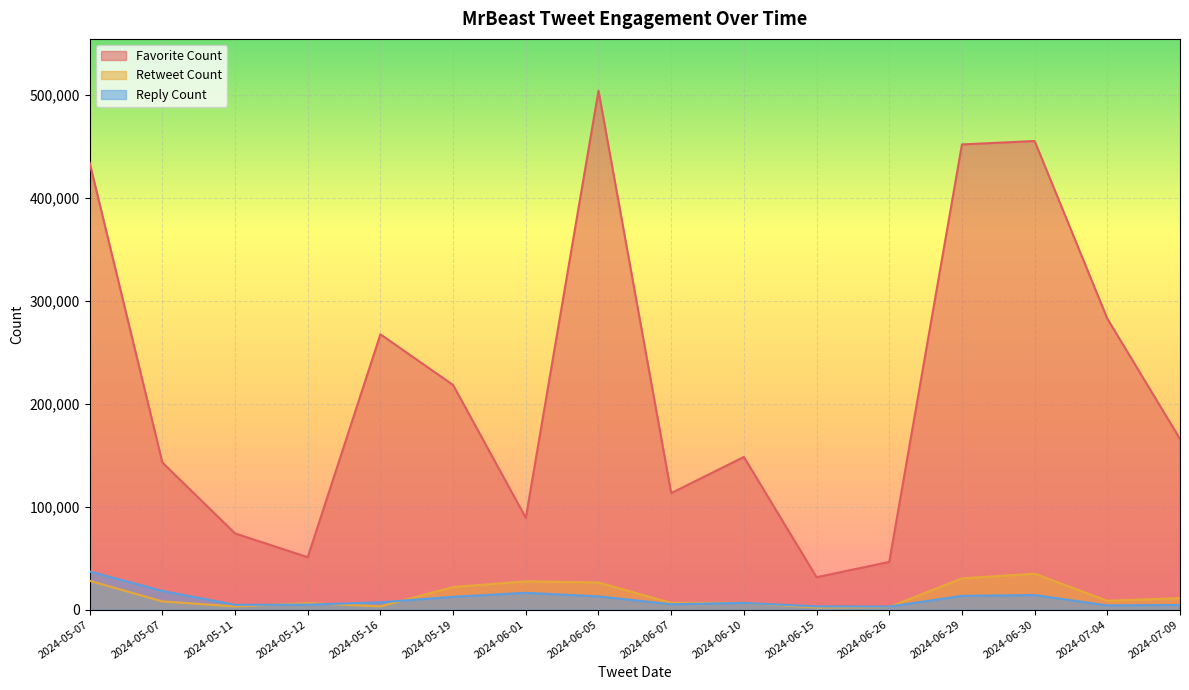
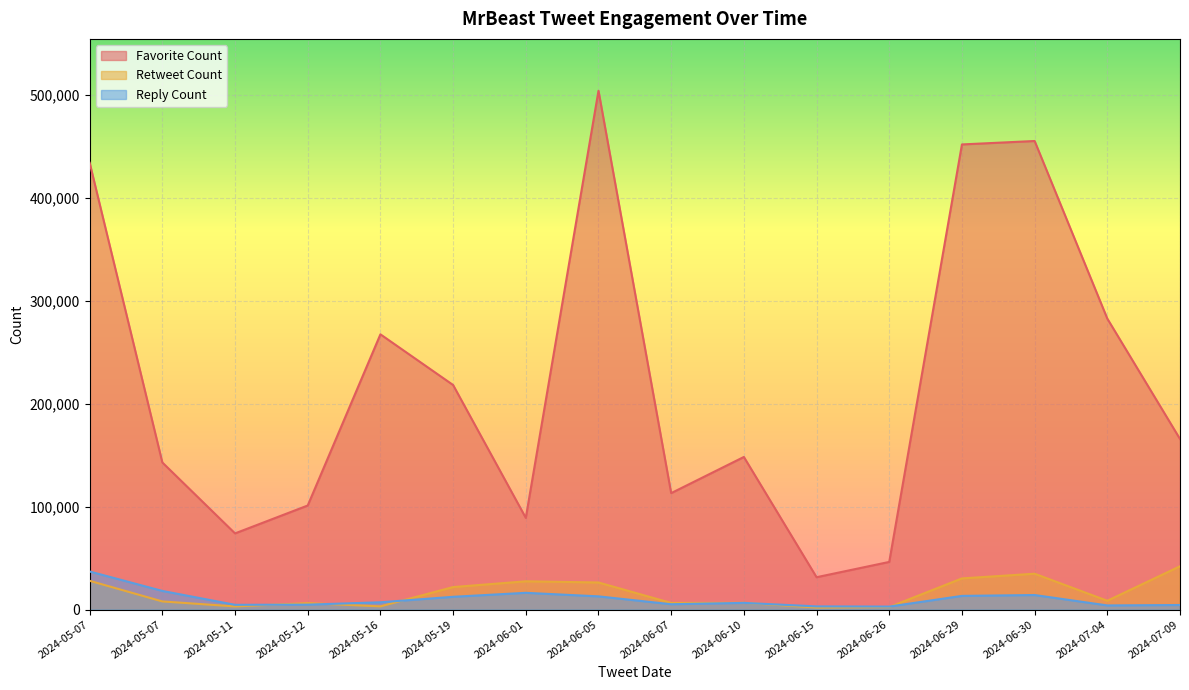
  {
    "Favorite Count": {
      "2024-05-11": "74,000",
-     "2024-05-12": "51,000",
+     "2024-05-12": "101,000",
      "2024-05-16": "267,000",
      "2024-05-19": "218,000",
      "2024-06-01": "89,000",
      "2024-06-05": "504,000",
      "2024-06-07": "113,000",
      "2024-06-10": "148,000",
      "2024-06-15": "31,000",
      "2024-06-26": "46,000",
      "2024-06-29": "452,000",
      "2024-06-30": "455,000",
      "2024-07-04": "283,000",
      "2024-07-09": "166,000"
    },
    "Retweet Count": {
      "2024-05-16": "3,000",
      "2024-05-19": "22,000",
      "2024-06-01": "27,000",
      "2024-06-05": "26,000",
      "2024-06-29": "30,000",
      "2024-06-30": "35,000",
      "2024-07-04": "9,000",
-     "2024-07-09": "11,000"
+     "2024-07-09": "42,000"
    },
    "Reply Count": {
      "2024-05-16": "7,000",
      "2024-05-19": "12,000",
      "2024-06-01": "16,000",
      "2024-06-05": "13,000",
      "2024-06-29": "13,000",
      "2024-06-30": "14,000",
      "2024-07-04": "4,000",
      "2024-07-09": "4,000"
    }
  }
